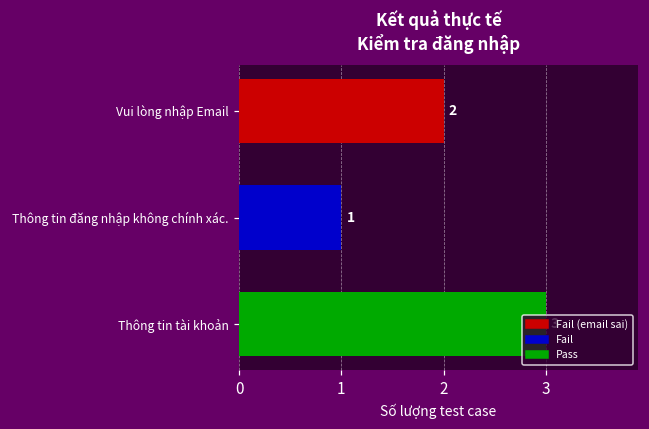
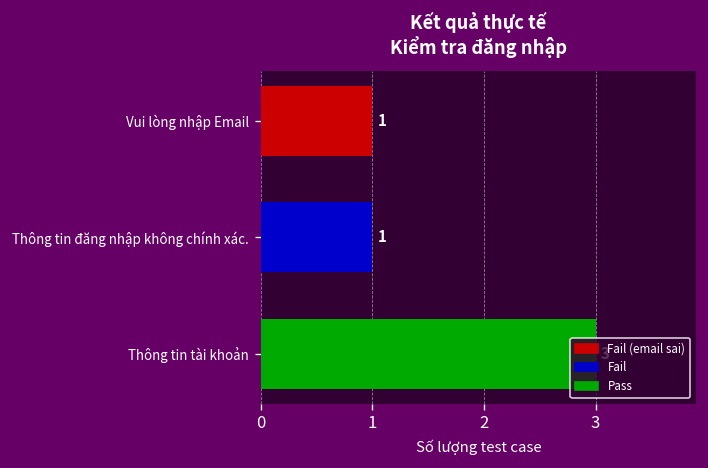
  {
-   "Vui lòng nhập Email": 2,
+   "Vui lòng nhập Email": 1,
    "Thông tin đăng nhập không chính xác.": 1
  }
